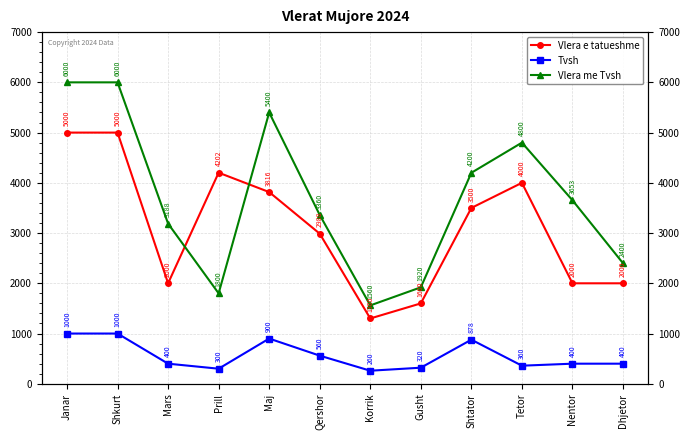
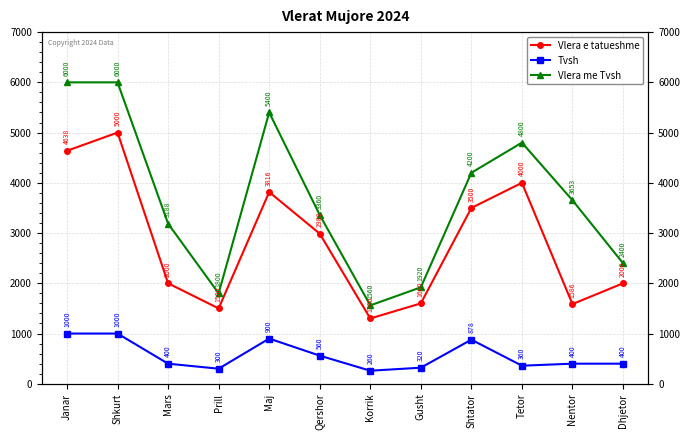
  {
    "Vlera e tatueshme": {
-     "Janar": 5000,
+     "Janar": 4638,
      "Shkurt": 5000,
      "Mars": 2000,
-     "Prill": 4202,
+     "Prill": 1500,
      "Maj": 3816,
      "Shtator": 3500,
      "Tetor": 4000,
-     "Nentor": 2000
+     "Nentor": 1586
    },
    "Tvsh": {
      "Janar": 1000,
      "Shkurt": 1000,
      "Mars": 400,
      "Prill": 300,
      "Maj": 900,
      "Qershor": 560,
      "Korrik": 260,
      "Gusht": 320,
      "Shtator": 878,
      "Tetor": 360,
      "Nentor": 400,
      "Dhjetor": 400
    },
    "Vlera me Tvsh": {
      "Janar": 6000,
      "Shkurt": 6000,
      "Mars": 3188,
      "Prill": 1800,
      "Maj": 5400,
      "Qershor": 3360,
      "Korrik": 1560,
      "Gusht": 1920,
      "Shtator": 4200,
      "Tetor": 4800,
      "Nentor": 3653,
      "Dhjetor": 2400
    }
  }
